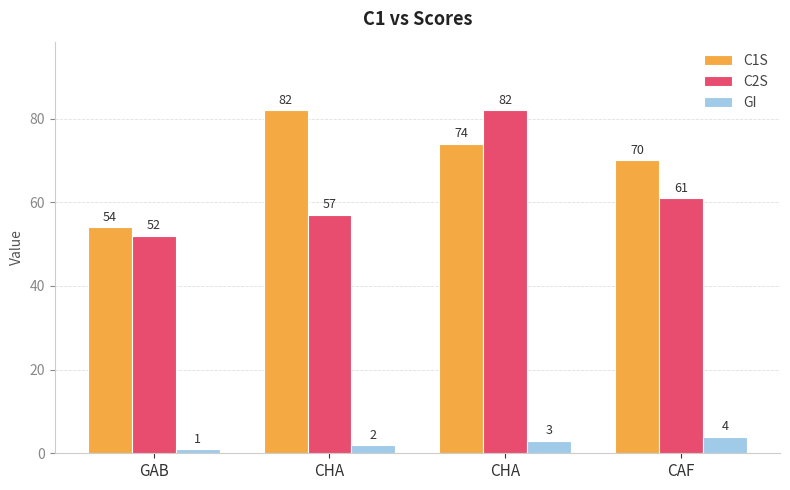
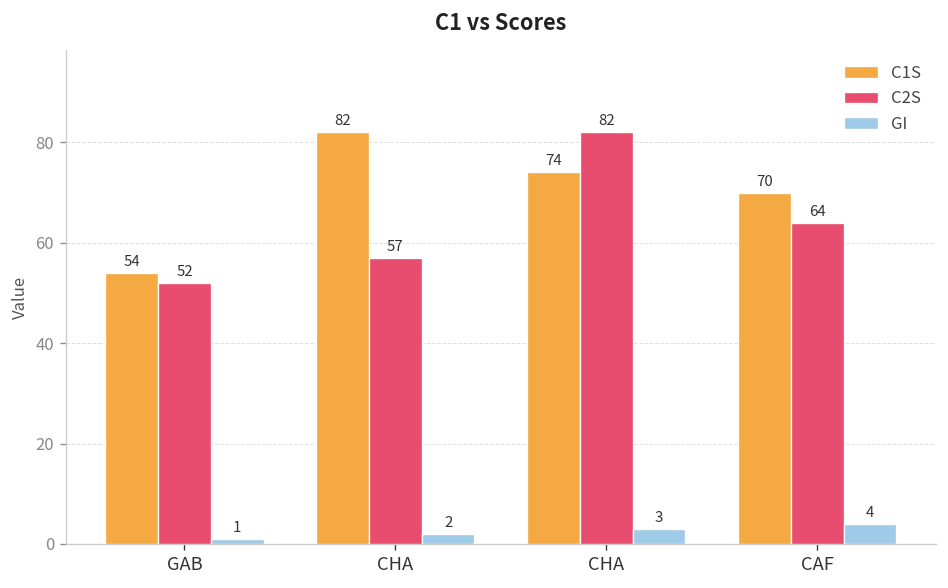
  {
    "C1S": {
      "GAB": 54,
      "CAF": 70
    },
    "C2S": {
      "GAB": 52,
-     "CAF": 61
+     "CAF": 64
    },
    "GI": {
      "GAB": 1,
      "CAF": 4
    }
  }
